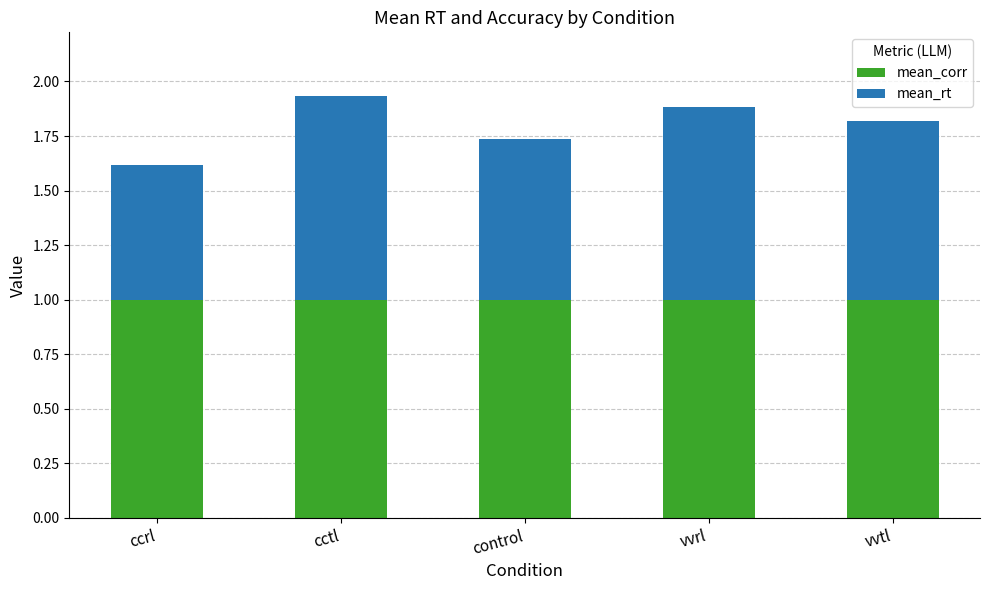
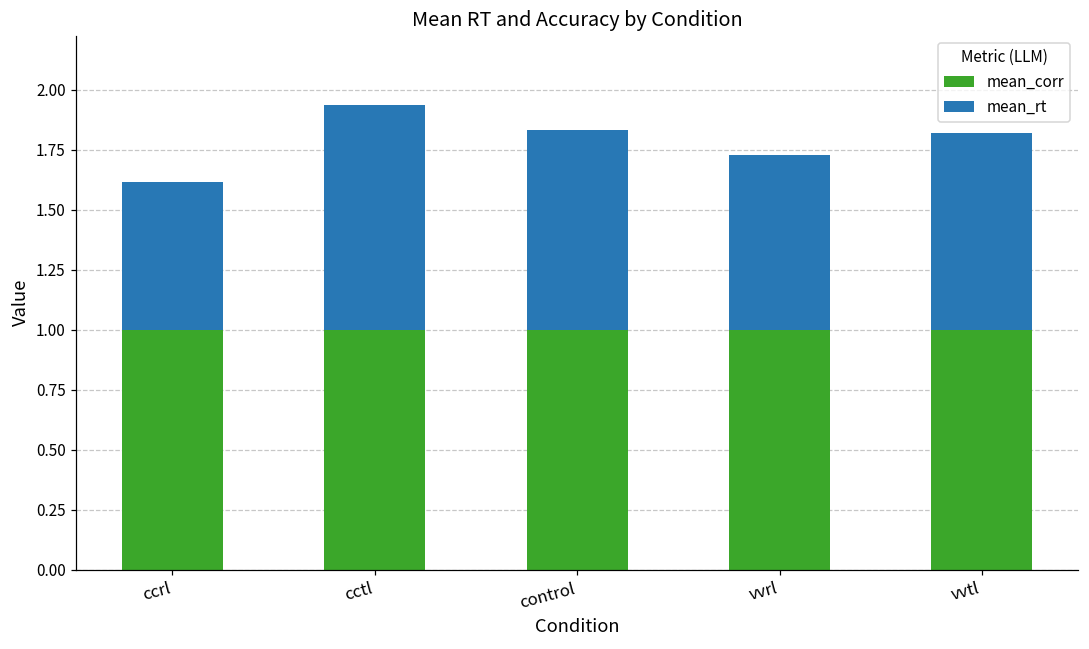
  {
    "mean_corr": {
      "ccrl": 1.00,
      "cctl": 1.00,
      "control": 1.00,
      "vvrl": 1.00,
      "vvtl": 1.00
    },
    "mean_rt": {
      "ccrl": 0.62,
      "cctl": 0.93,
-     "control": 0.74,
-     "vvrl": 0.88,
+     "control": 0.83,
+     "vvrl": 0.73,
      "vvtl": 0.82
    }
  }
